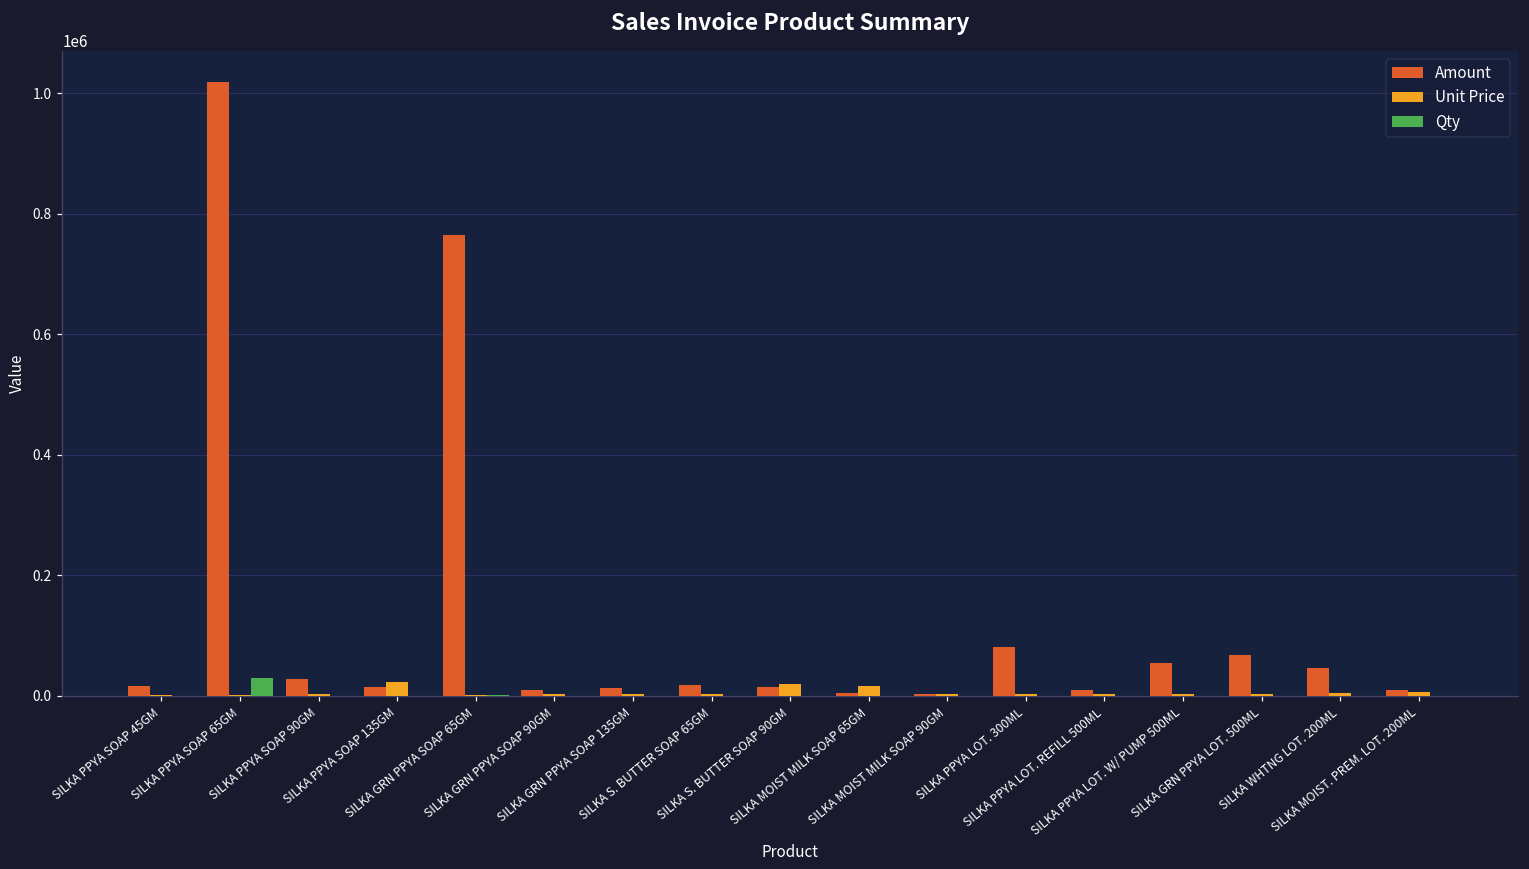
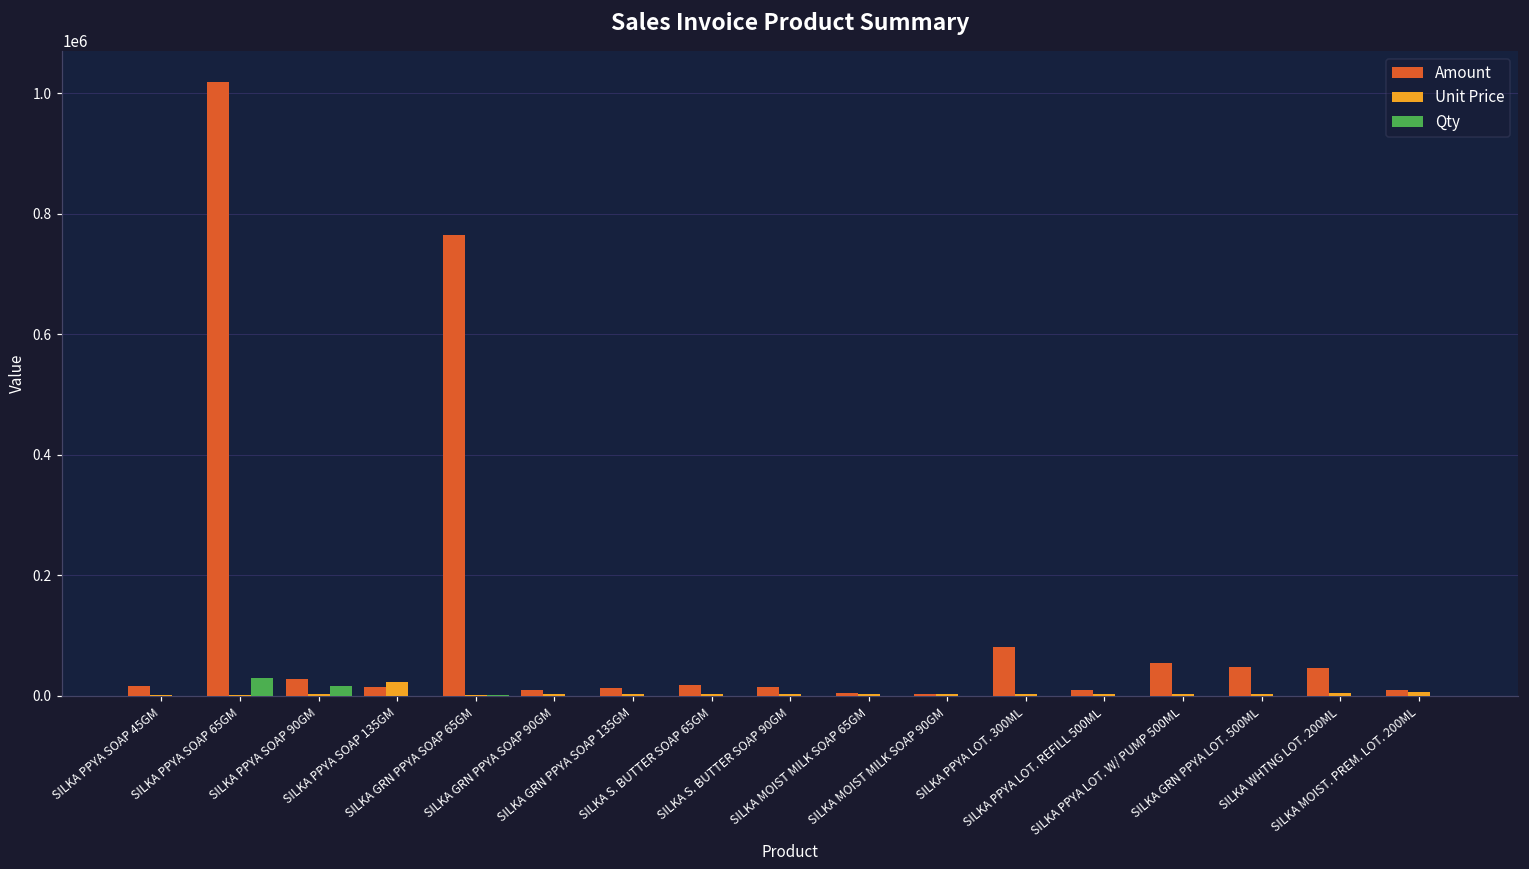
  {
    "Amount": {
      "SILKA PPYA SOAP 45GM": 20000,
      "SILKA PPYA SOAP 65GM": 1020000,
      "SILKA PPYA SOAP 90GM": 30000,
      "SILKA PPYA SOAP 135GM": 10000,
      "SILKA GRN PPYA SOAP 65GM": 760000,
      "SILKA GRN PPYA SOAP 90GM": 10000,
      "SILKA GRN PPYA SOAP 135GM": 10000,
      "SILKA S. BUTTER SOAP 65GM": 20000,
      "SILKA S. BUTTER SOAP 90GM": 10000,
      "SILKA MOIST MILK SOAP 65GM": 0,
      "SILKA PPYA LOT. 300ML": 80000,
      "SILKA PPYA LOT. REFILL 500ML": 10000,
      "SILKA PPYA LOT. W/ PUMP 500ML": 50000,
-     "SILKA GRN PPYA LOT. 500ML": 70000,
+     "SILKA GRN PPYA LOT. 500ML": 50000,
      "SILKA WHTNG LOT. 200ML": 50000,
      "SILKA MOIST. PREM. LOT. 200ML": 10000
    },
    "Unit Price": {
      "SILKA PPYA SOAP 135GM": 20000,
-     "SILKA S. BUTTER SOAP 90GM": 20000,
-     "SILKA MOIST MILK SOAP 65GM": 20000,
+     "SILKA S. BUTTER SOAP 90GM": 0,
+     "SILKA MOIST MILK SOAP 65GM": 0,
      "SILKA WHTNG LOT. 200ML": 10000,
      "SILKA MOIST. PREM. LOT. 200ML": 10000
    },
    "Qty": {
      "SILKA PPYA SOAP 65GM": 30000,
-     "SILKA PPYA SOAP 90GM": 0
+     "SILKA PPYA SOAP 90GM": 20000
    }
  }
